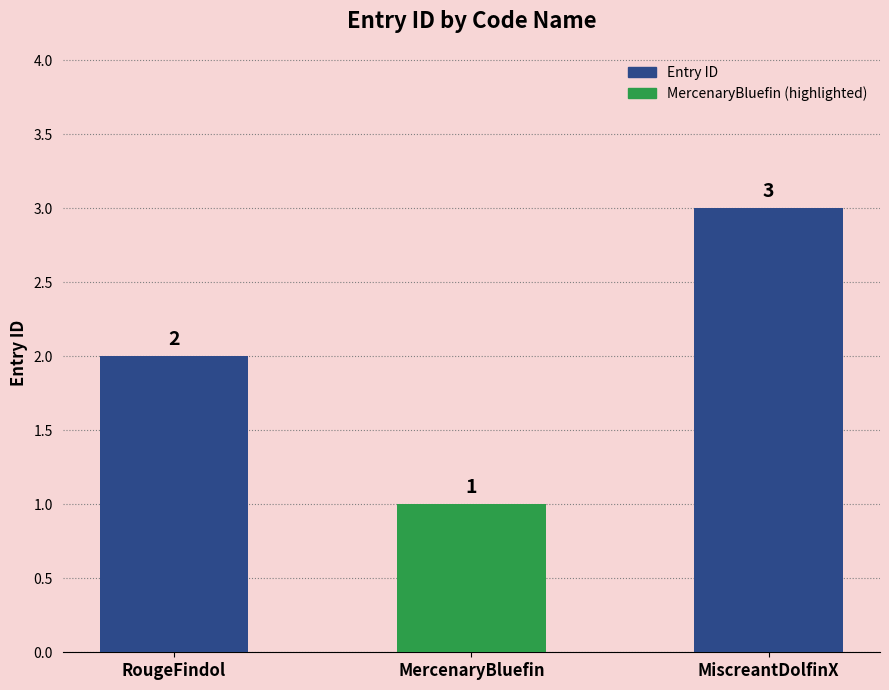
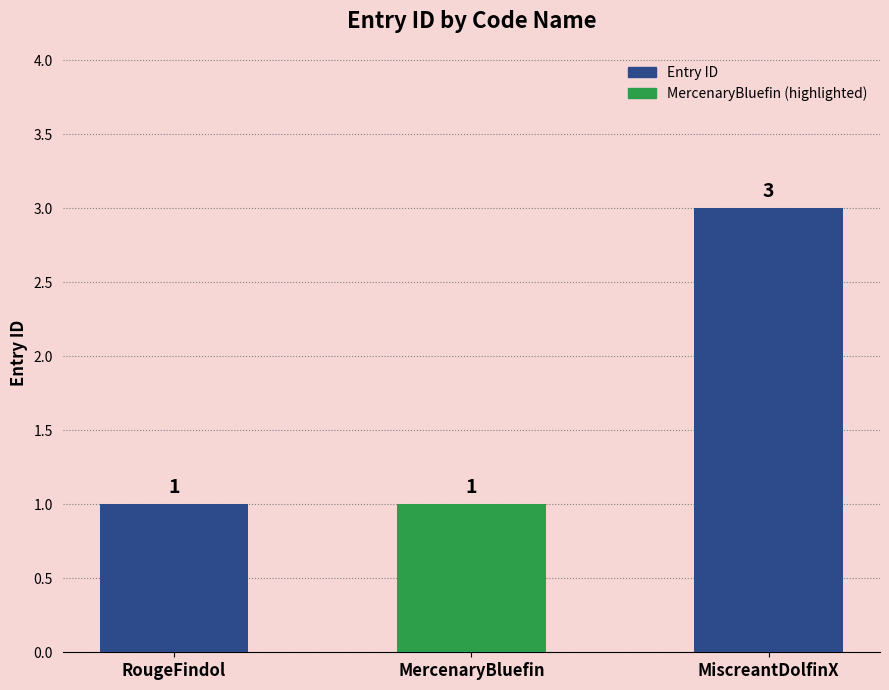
  {
-   "RougeFindol": 2,
+   "RougeFindol": 1,
    "MercenaryBluefin": 1,
    "MiscreantDolfinX": 3
  }
